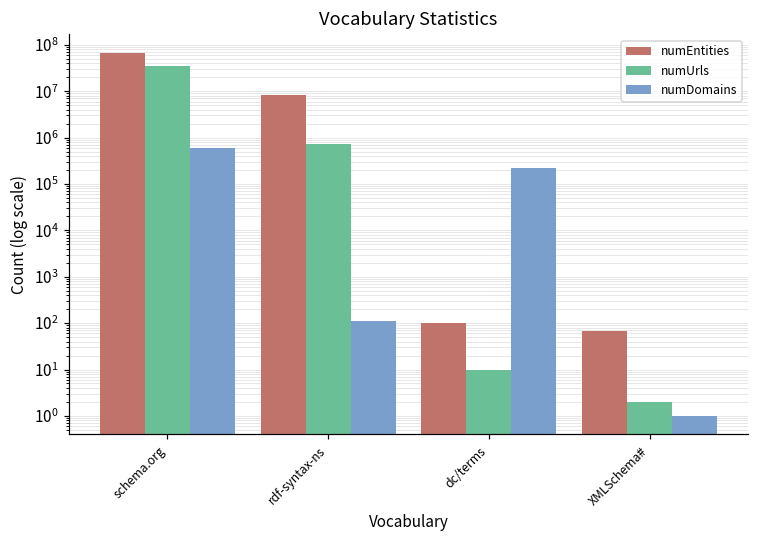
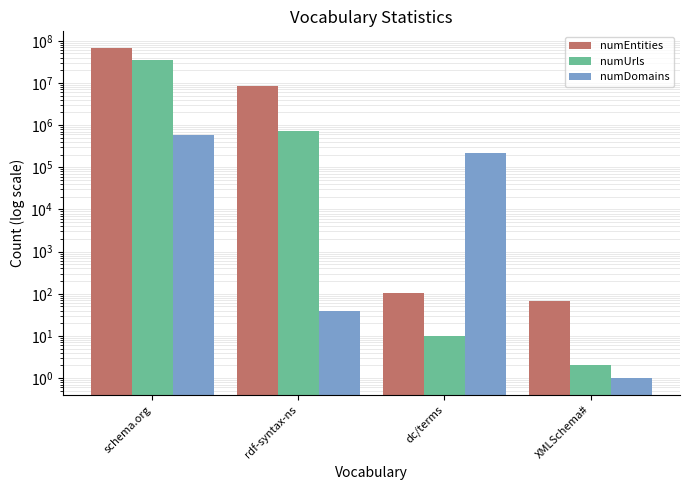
  {
    "numEntities": {
      "schema.org": 70000000,
      "rdf-syntax-ns": 8000000,
      "dc/terms": 100,
      "XMLSchema#": 70
    },
    "numUrls": {
      "schema.org": 40000000,
      "rdf-syntax-ns": 700000,
      "dc/terms": 10,
      "XMLSchema#": 2
    },
    "numDomains": {
      "schema.org": 600000,
-     "rdf-syntax-ns": 110,
+     "rdf-syntax-ns": 40,
      "dc/terms": 200000,
      "XMLSchema#": 1
    }
  }
